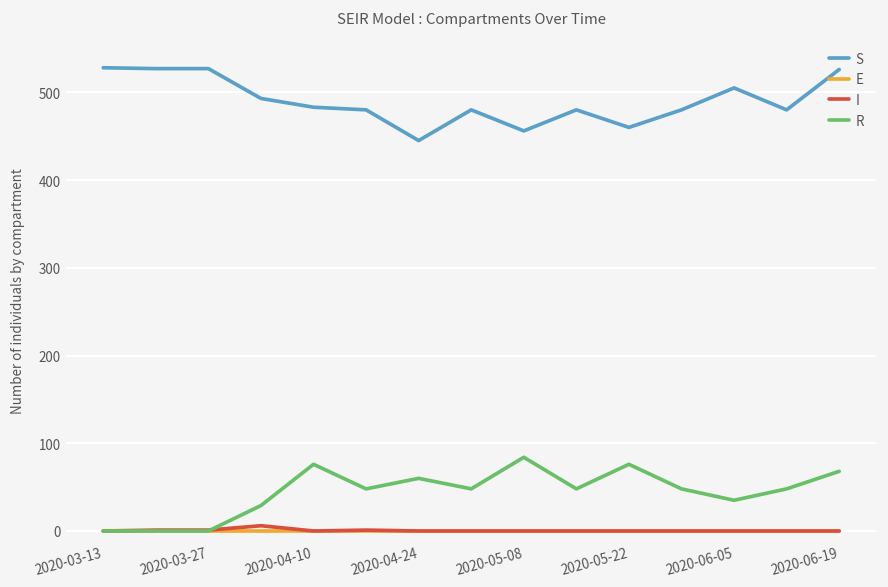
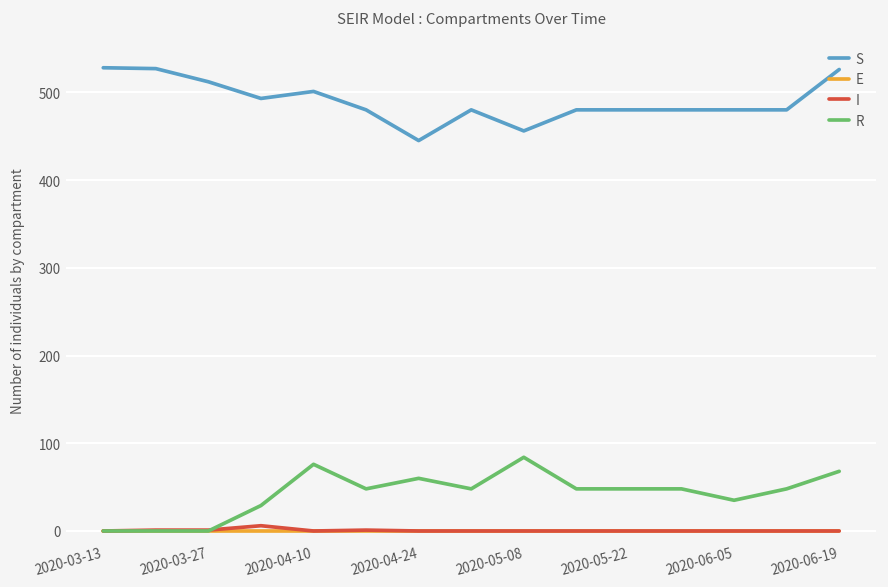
  {
    "S": {
      "2020-03-13": 530,
-     "2020-03-27": 530,
-     "2020-04-10": 480,
+     "2020-03-27": 510,
+     "2020-04-10": 500,
      "2020-04-24": 450,
      "2020-05-08": 460,
-     "2020-05-22": 460,
-     "2020-06-05": 510,
+     "2020-05-22": 480,
+     "2020-06-05": 480,
      "2020-06-19": 530
    },
    "R": {
      "2020-04-10": 80,
      "2020-04-24": 60,
      "2020-05-08": 80,
-     "2020-05-22": 80,
+     "2020-05-22": 50,
      "2020-06-05": 40,
      "2020-06-19": 70
    }
  }
